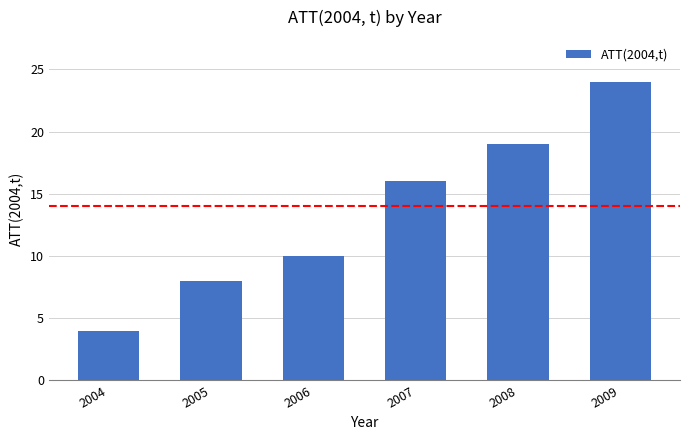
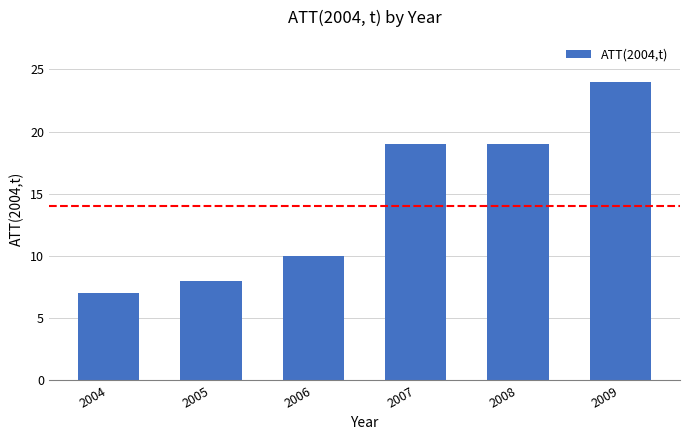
  {
-   "2004": 4,
+   "2004": 7,
    "2005": 8,
    "2006": 10,
-   "2007": 16,
+   "2007": 19,
    "2008": 19,
    "2009": 24
  }
